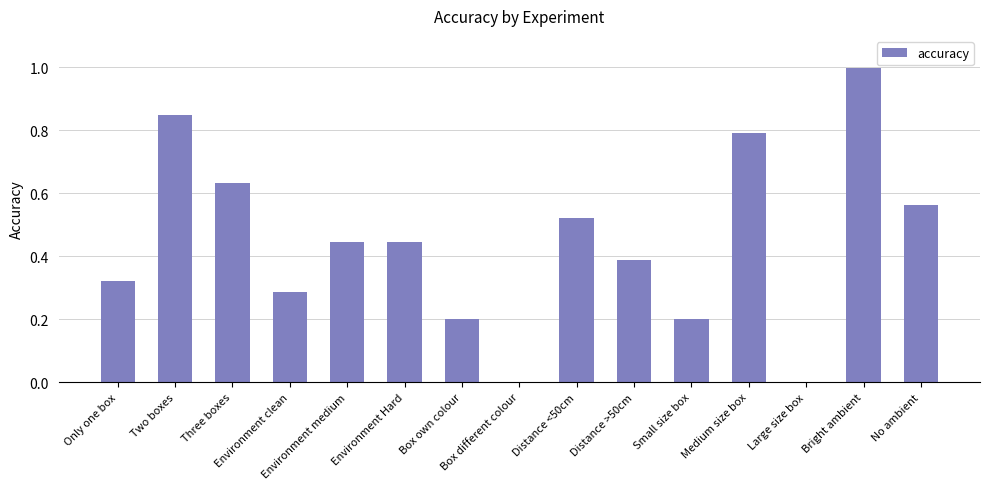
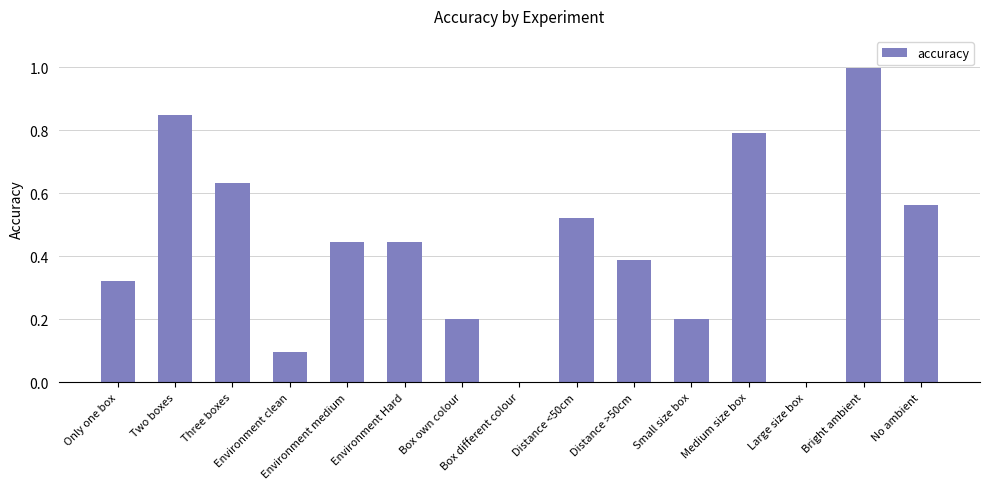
  {
    "Only one box": 0.32,
    "Two boxes": 0.85,
    "Three boxes": 0.63,
-   "Environment clean": 0.29,
+   "Environment clean": 0.10,
    "Environment medium": 0.45,
    "Environment Hard": 0.45,
    "Box own colour": 0.20,
    "Box different colour": 0.00,
    "Distance <50cm": 0.52,
    "Distance >50cm": 0.39,
    "Small size box": 0.20,
    "Medium size box": 0.79,
    "Large size box": 0.00,
    "Bright ambient": 1.00,
    "No ambient": 0.56
  }
